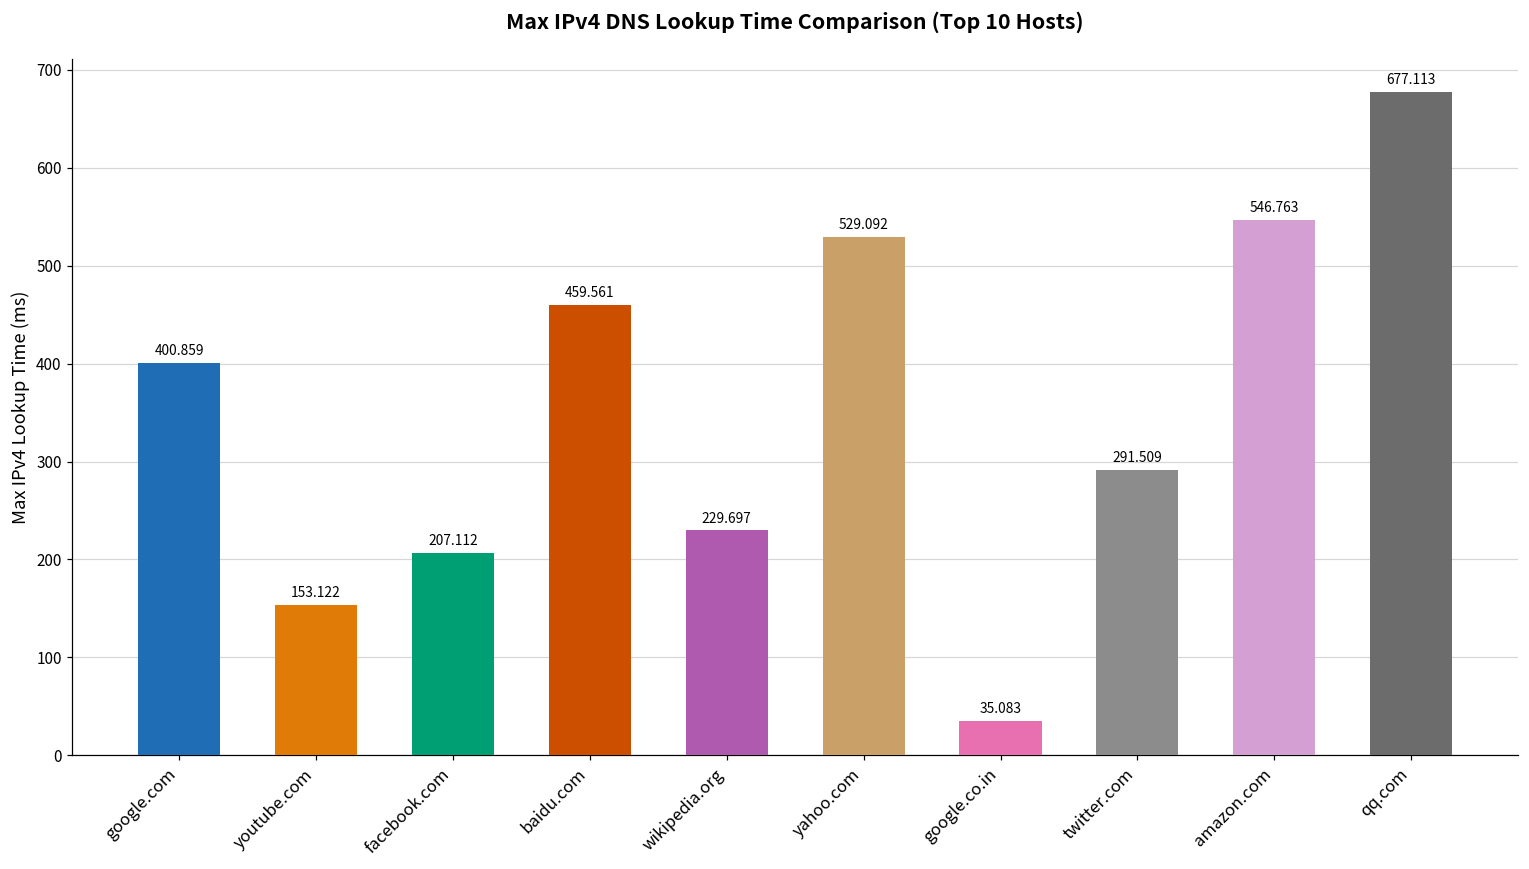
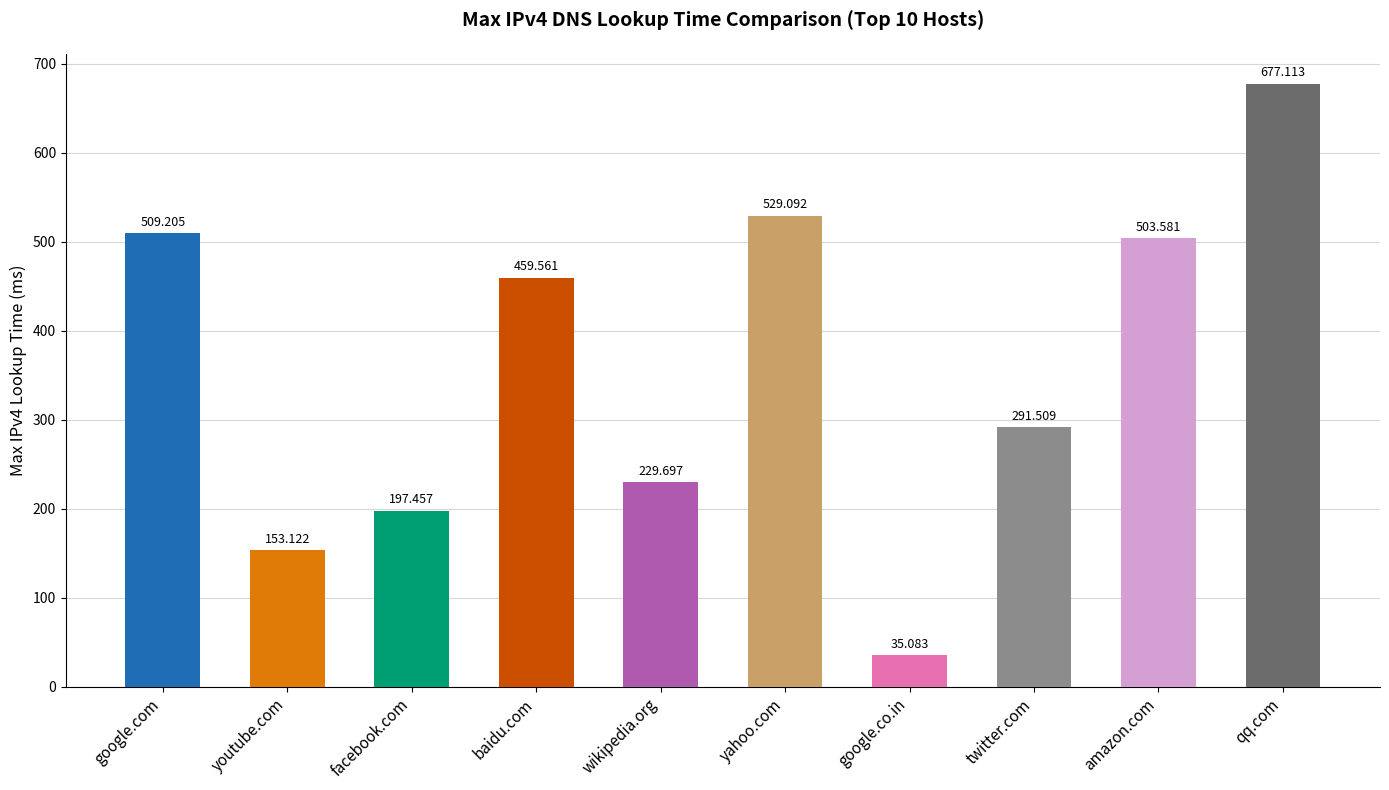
  {
-   "google.com": 400.859,
+   "google.com": 509.205,
    "youtube.com": 153.122,
-   "facebook.com": 207.112,
+   "facebook.com": 197.457,
    "baidu.com": 459.561,
    "wikipedia.org": 229.697,
    "yahoo.com": 529.092,
    "google.co.in": 35.083,
    "twitter.com": 291.509,
-   "amazon.com": 546.763,
+   "amazon.com": 503.581,
    "qq.com": 677.113
  }
